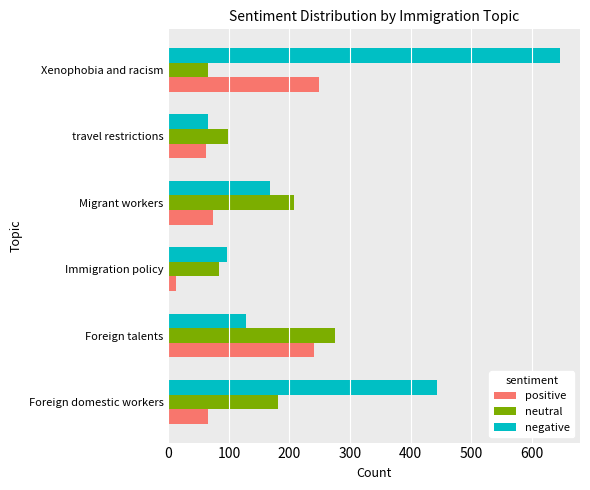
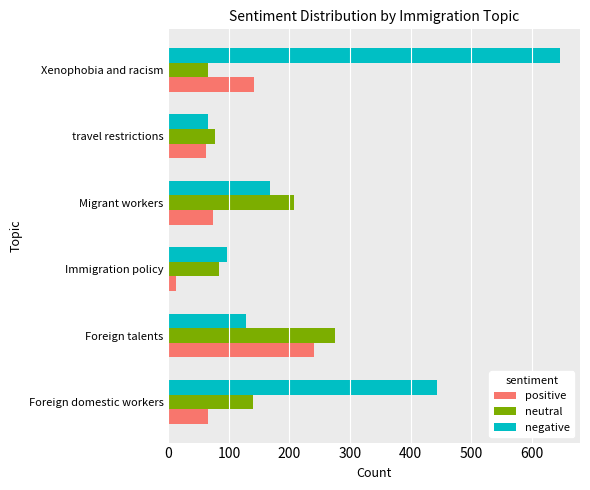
  {
    "positive": {
-     "Xenophobia and racism": 250,
+     "Xenophobia and racism": 140,
      "travel restrictions": 60,
      "Migrant workers": 70,
      "Immigration policy": 10,
      "Foreign talents": 240,
      "Foreign domestic workers": 70
    },
    "neutral": {
      "Xenophobia and racism": 70,
-     "travel restrictions": 100,
+     "travel restrictions": 80,
      "Migrant workers": 210,
      "Immigration policy": 80,
      "Foreign talents": 280,
-     "Foreign domestic workers": 180
+     "Foreign domestic workers": 140
    },
    "negative": {
      "Xenophobia and racism": 650,
      "travel restrictions": 70,
      "Migrant workers": 170,
      "Immigration policy": 100,
      "Foreign talents": 130,
      "Foreign domestic workers": 440
    }
  }
